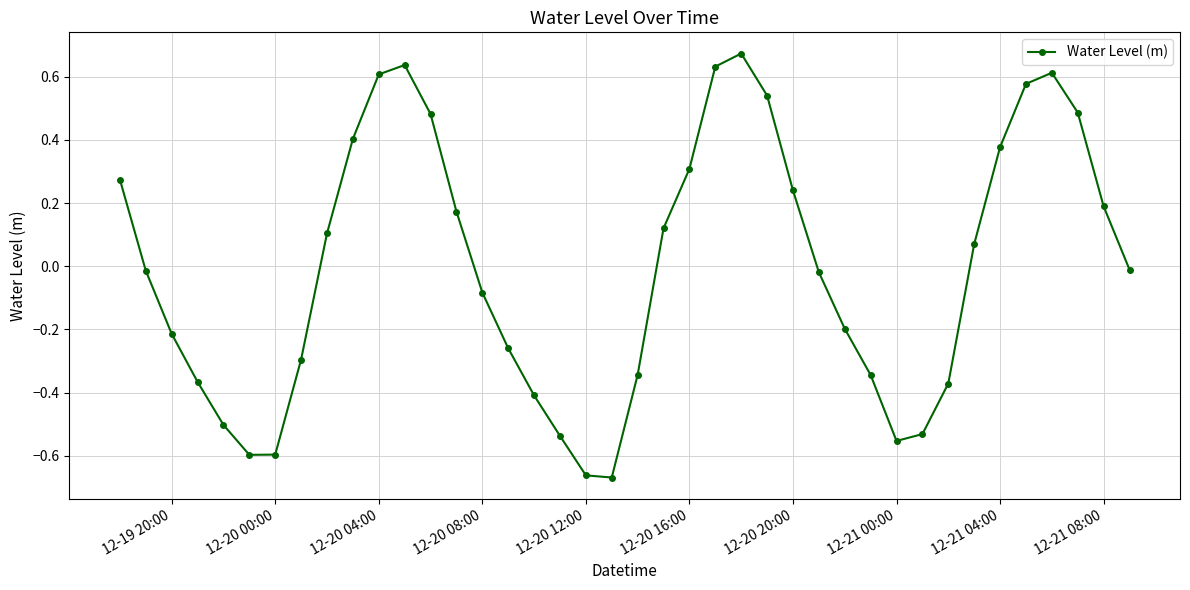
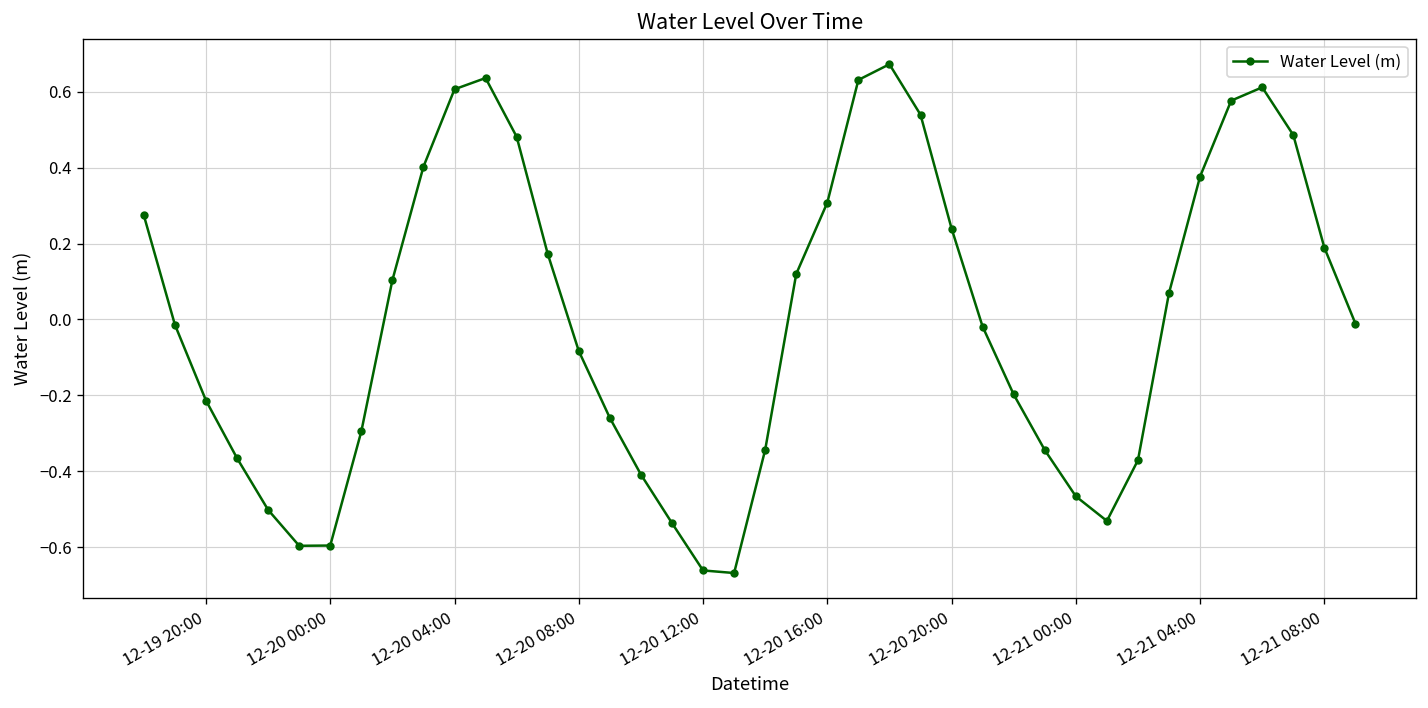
  {
    "12-19 20:00": -0.21,
    "12-20 00:00": -0.60,
    "12-20 04:00": 0.61,
    "12-20 08:00": -0.08,
    "12-20 12:00": -0.66,
    "12-20 16:00": 0.31,
    "12-20 20:00": 0.24,
-   "12-21 00:00": -0.55,
+   "12-21 00:00": -0.47,
    "12-21 04:00": 0.38,
    "12-21 08:00": 0.19
  }
